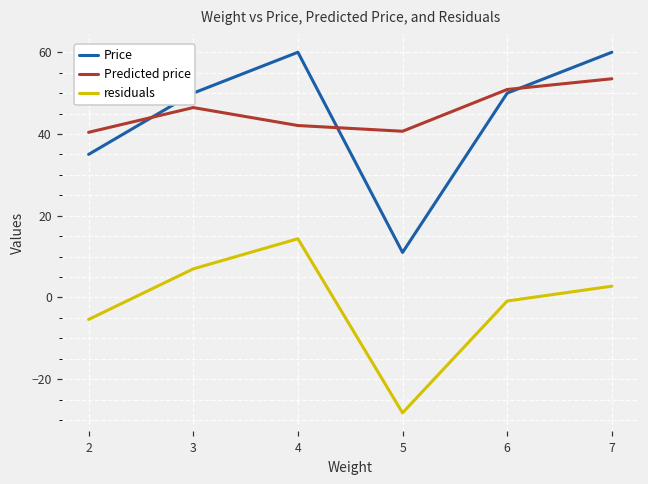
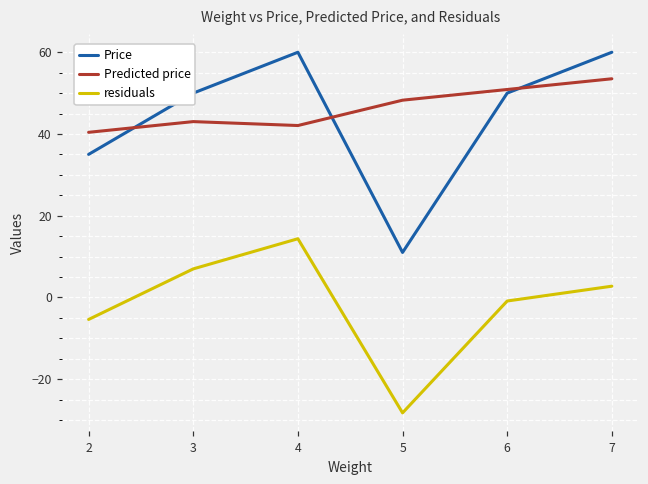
  {
    "Price": {
      "2": 35,
      "4": 60,
      "5": 11,
      "6": 50,
      "7": 60
    },
    "Predicted price": {
      "2": 40,
-     "3": 46,
+     "3": 43,
      "4": 42,
-     "5": 41,
+     "5": 48,
      "6": 51,
      "7": 54
    },
    "residuals": {
      "2": -5,
      "3": 7,
      "4": 14,
      "5": -28,
      "6": -1,
      "7": 3
    }
  }
